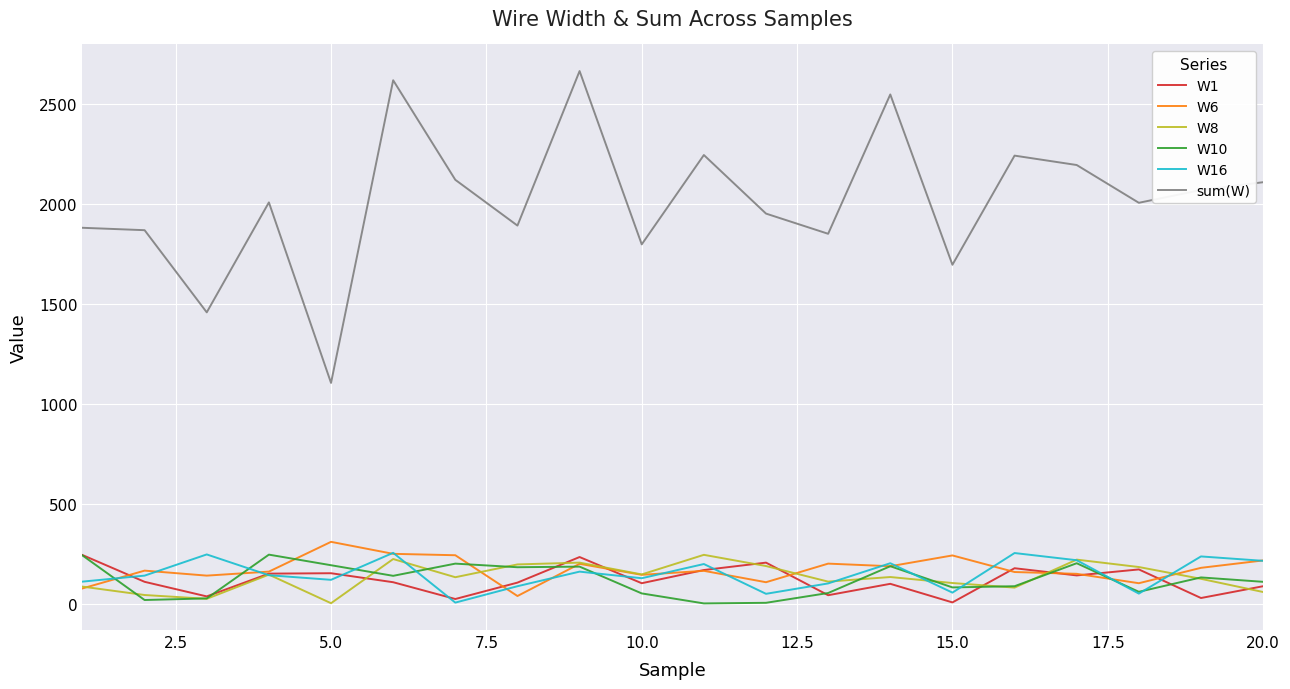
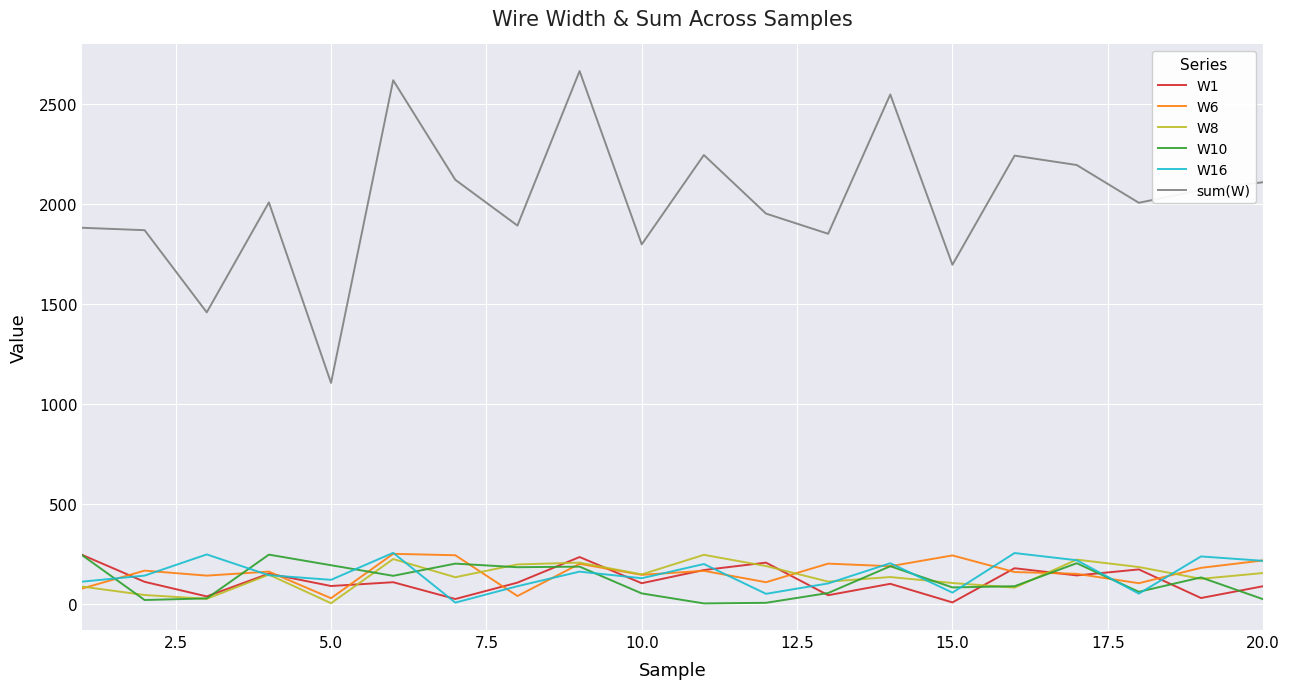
  {
    "W1": {
-     "5.0": 150,
+     "5.0": 90,
      "10.0": 100,
      "15.0": 10,
      "20.0": 90
    },
    "W6": {
-     "5.0": 310,
+     "5.0": 30,
      "15.0": 240
    },
    "W8": {
      "5.0": 0,
      "15.0": 100,
-     "20.0": 60
+     "20.0": 150
    },
    "W10": {
      "5.0": 190,
      "10.0": 50,
      "15.0": 80,
-     "20.0": 110
+     "20.0": 20
    },
    "W16": {
      "5.0": 120,
      "10.0": 130,
      "15.0": 60
    },
    "sum(W)": {
      "5.0": 1100,
      "10.0": 1800,
      "15.0": 1700,
      "20.0": 2110
    }
  }
